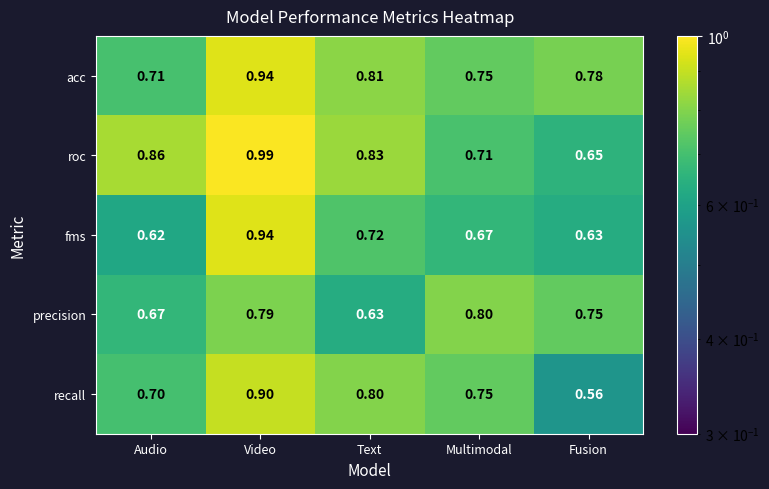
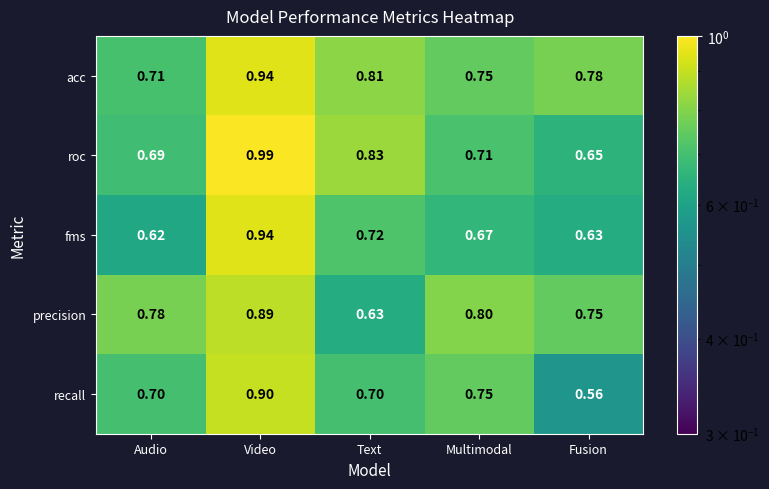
  {
    "acc": {
      "Audio": 0.71,
      "Video": 0.94,
      "Text": 0.81,
      "Multimodal": 0.75,
      "Fusion": 0.78
    },
    "roc": {
-     "Audio": 0.86,
+     "Audio": 0.69,
      "Video": 0.99,
      "Text": 0.83,
      "Multimodal": 0.71,
      "Fusion": 0.65
    },
    "fms": {
      "Audio": 0.62,
      "Video": 0.94,
      "Text": 0.72,
      "Multimodal": 0.67,
      "Fusion": 0.63
    },
    "precision": {
-     "Audio": 0.67,
-     "Video": 0.79,
+     "Audio": 0.78,
+     "Video": 0.89,
      "Text": 0.63,
      "Multimodal": 0.80,
      "Fusion": 0.75
    },
    "recall": {
      "Audio": 0.70,
      "Video": 0.90,
-     "Text": 0.80,
+     "Text": 0.70,
      "Multimodal": 0.75,
      "Fusion": 0.56
    }
  }
